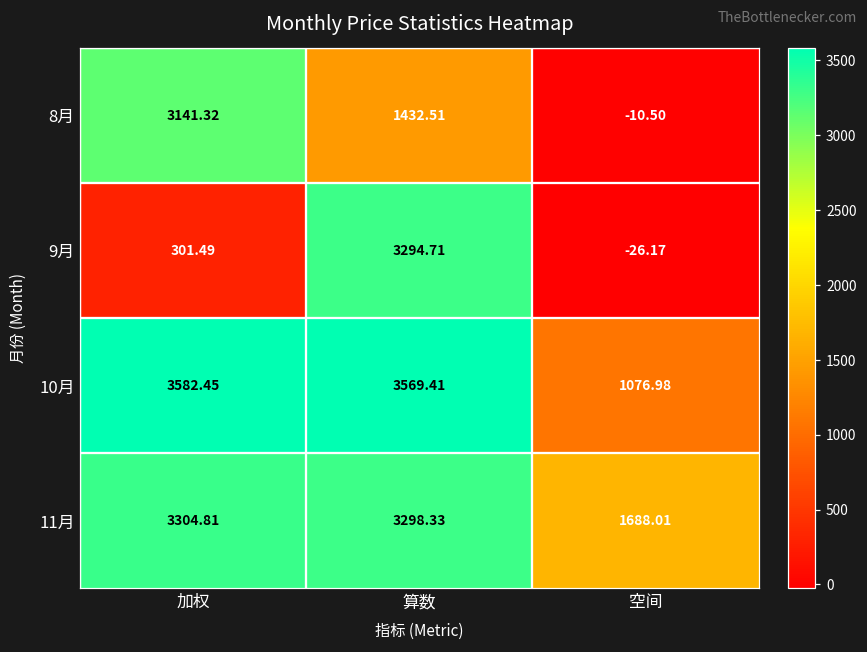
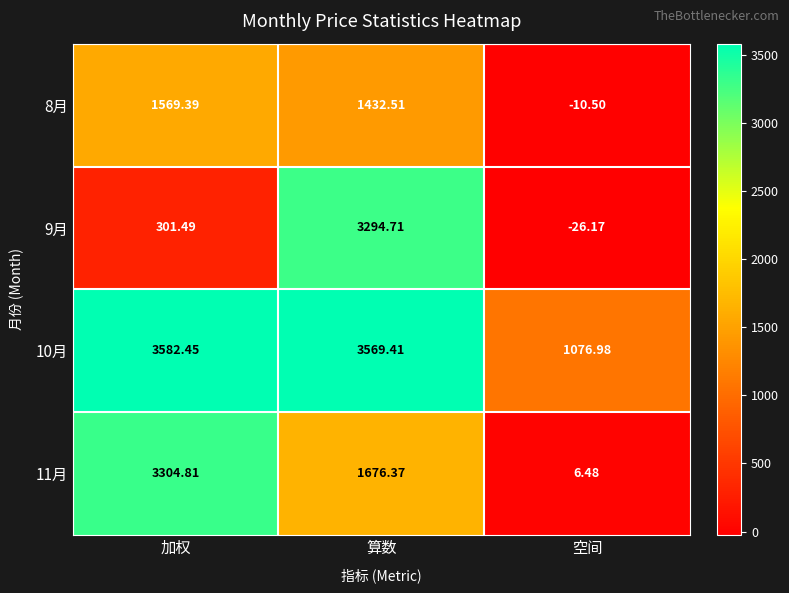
  {
    "8月": {
-     "加权": 3141.32,
+     "加权": 1569.39,
      "算数": 1432.51,
      "空间": -10.50
    },
    "9月": {
      "加权": 301.49,
      "算数": 3294.71,
      "空间": -26.17
    },
    "10月": {
      "加权": 3582.45,
      "算数": 3569.41,
      "空间": 1076.98
    },
    "11月": {
      "加权": 3304.81,
-     "算数": 3298.33,
-     "空间": 1688.01
+     "算数": 1676.37,
+     "空间": 6.48
    }
  }
